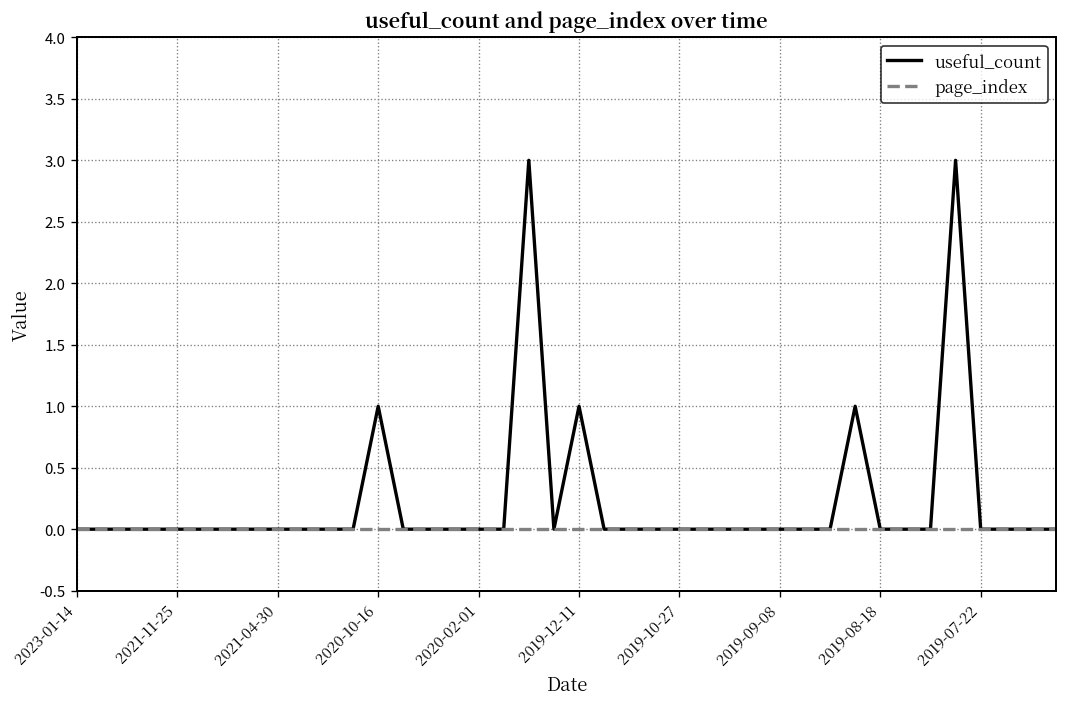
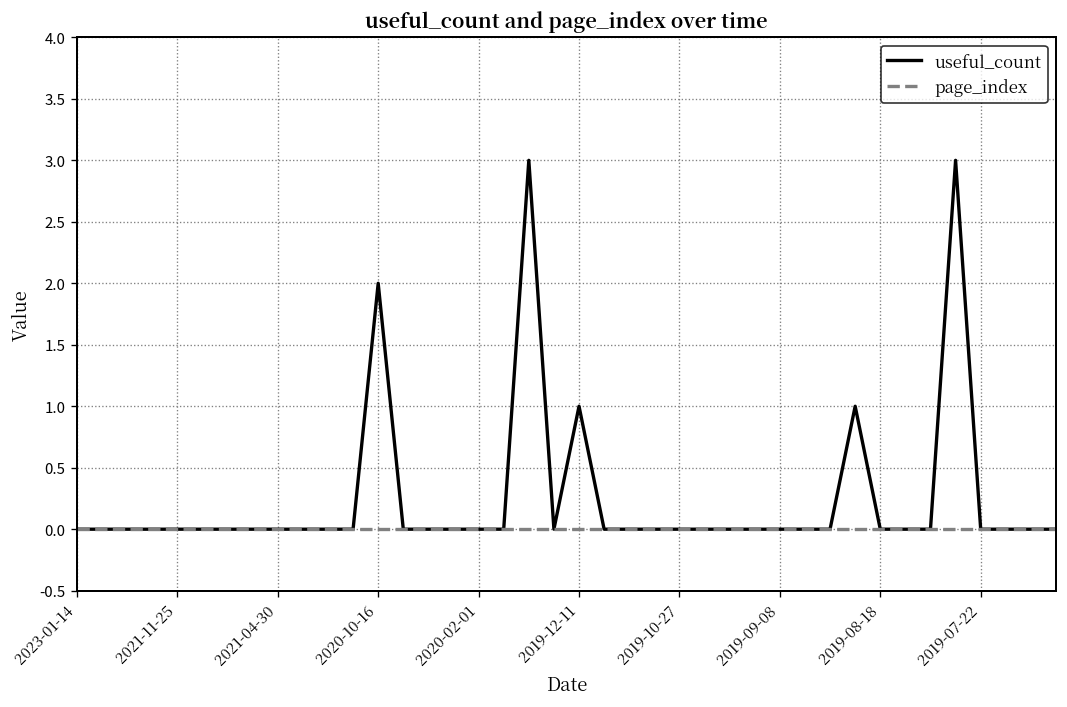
  {
    "useful_count": {
-     "2020-10-16": 1
+     "2020-10-16": 2
    },
    "page_index": {
      "2020-10-16": 0
    }
  }
